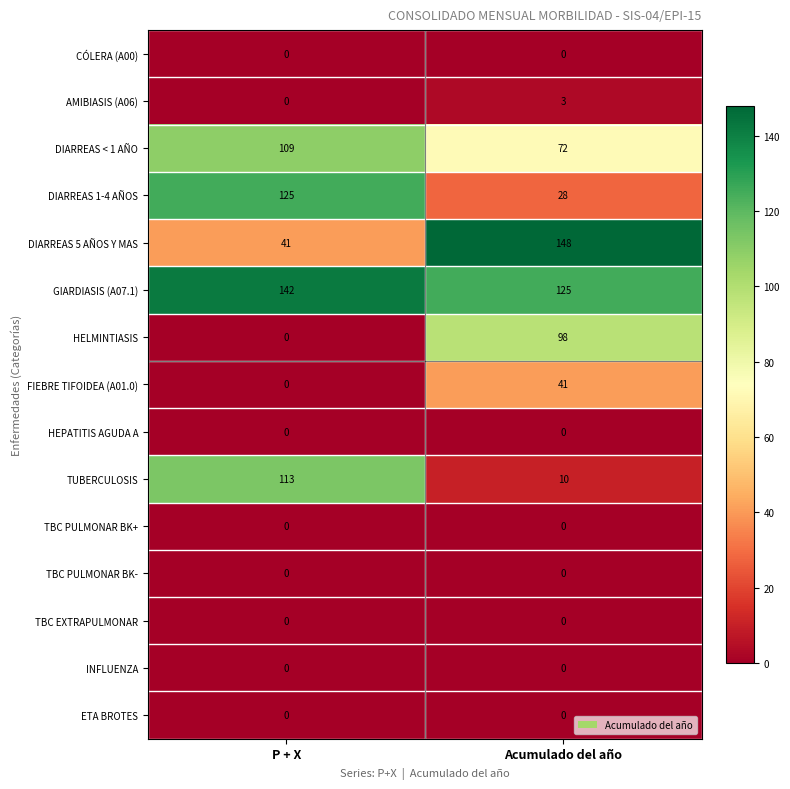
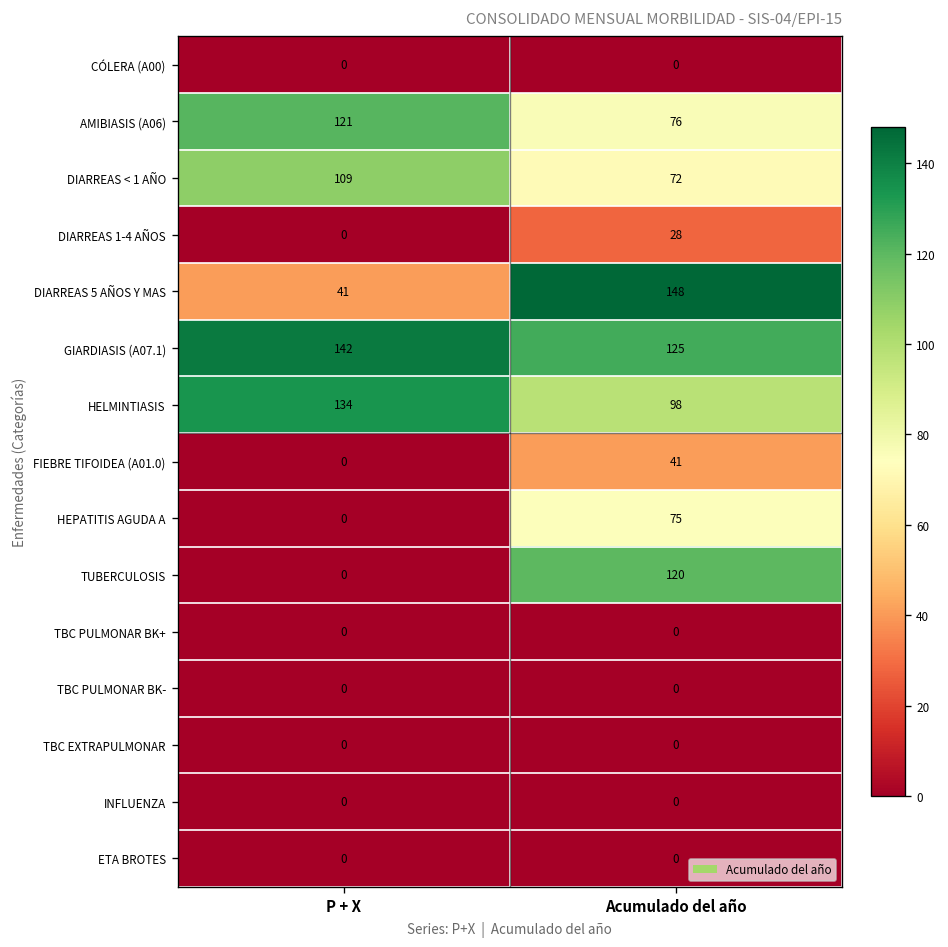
  {
    "CÓLERA (A00)": {
      "P + X": 0,
      "Acumulado del año": 0
    },
    "AMIBIASIS (A06)": {
-     "P + X": 0,
-     "Acumulado del año": 3
+     "P + X": 121,
+     "Acumulado del año": 76
    },
    "DIARREAS < 1 AÑO": {
      "P + X": 109,
      "Acumulado del año": 72
    },
    "DIARREAS 1-4 AÑOS": {
-     "P + X": 125,
+     "P + X": 0,
      "Acumulado del año": 28
    },
    "DIARREAS 5 AÑOS Y MAS": {
      "P + X": 41,
      "Acumulado del año": 148
    },
    "GIARDIASIS (A07.1)": {
      "P + X": 142,
      "Acumulado del año": 125
    },
    "HELMINTIASIS": {
-     "P + X": 0,
+     "P + X": 134,
      "Acumulado del año": 98
    },
    "FIEBRE TIFOIDEA (A01.0)": {
      "P + X": 0,
      "Acumulado del año": 41
    },
    "HEPATITIS AGUDA A": {
      "P + X": 0,
-     "Acumulado del año": 0
+     "Acumulado del año": 75
    },
    "TUBERCULOSIS": {
-     "P + X": 113,
-     "Acumulado del año": 10
+     "P + X": 0,
+     "Acumulado del año": 120
    },
    "TBC PULMONAR BK+": {
      "P + X": 0,
      "Acumulado del año": 0
    },
    "TBC PULMONAR BK-": {
      "P + X": 0,
      "Acumulado del año": 0
    },
    "TBC EXTRAPULMONAR": {
      "P + X": 0,
      "Acumulado del año": 0
    },
    "INFLUENZA": {
      "P + X": 0,
      "Acumulado del año": 0
    },
    "ETA BROTES": {
      "P + X": 0,
      "Acumulado del año": 0
    }
  }
